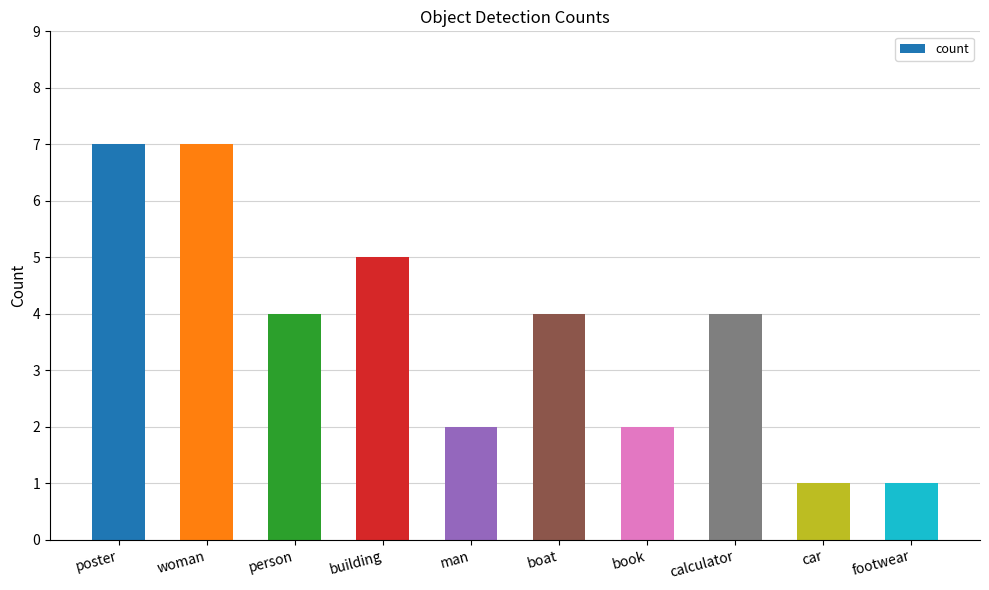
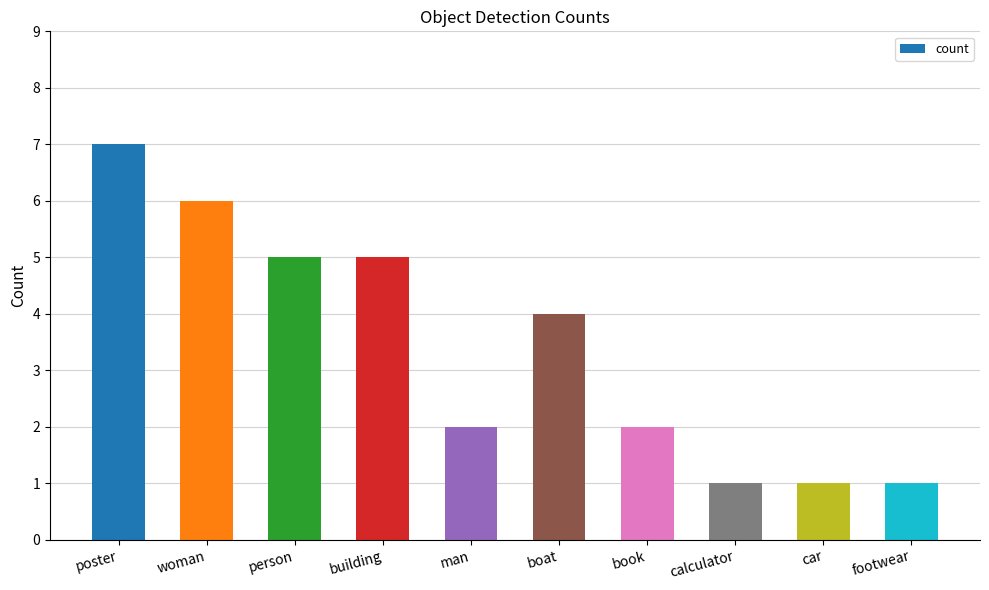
  {
    "poster": 7,
-   "woman": 7,
-   "person": 4,
+   "woman": 6,
+   "person": 5,
    "building": 5,
    "man": 2,
    "boat": 4,
    "book": 2,
-   "calculator": 4,
+   "calculator": 1,
    "car": 1,
    "footwear": 1
  }
